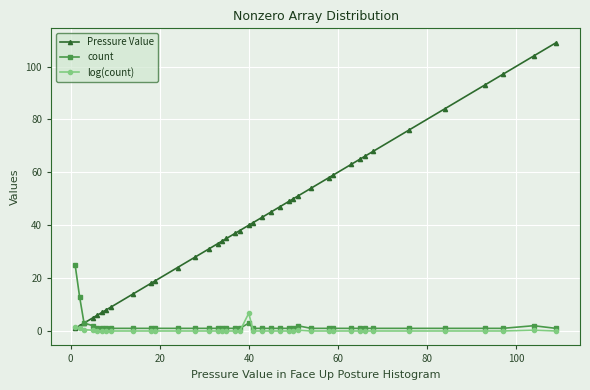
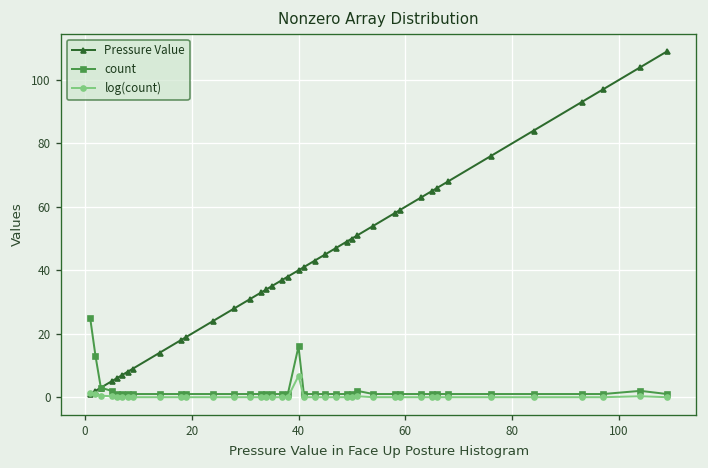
  {
    "Pressure Value": {
      "40": 40
    },
    "count": {
-     "40": 3
+     "40": 16
    },
    "log(count)": {
      "40": 7
    }
  }
